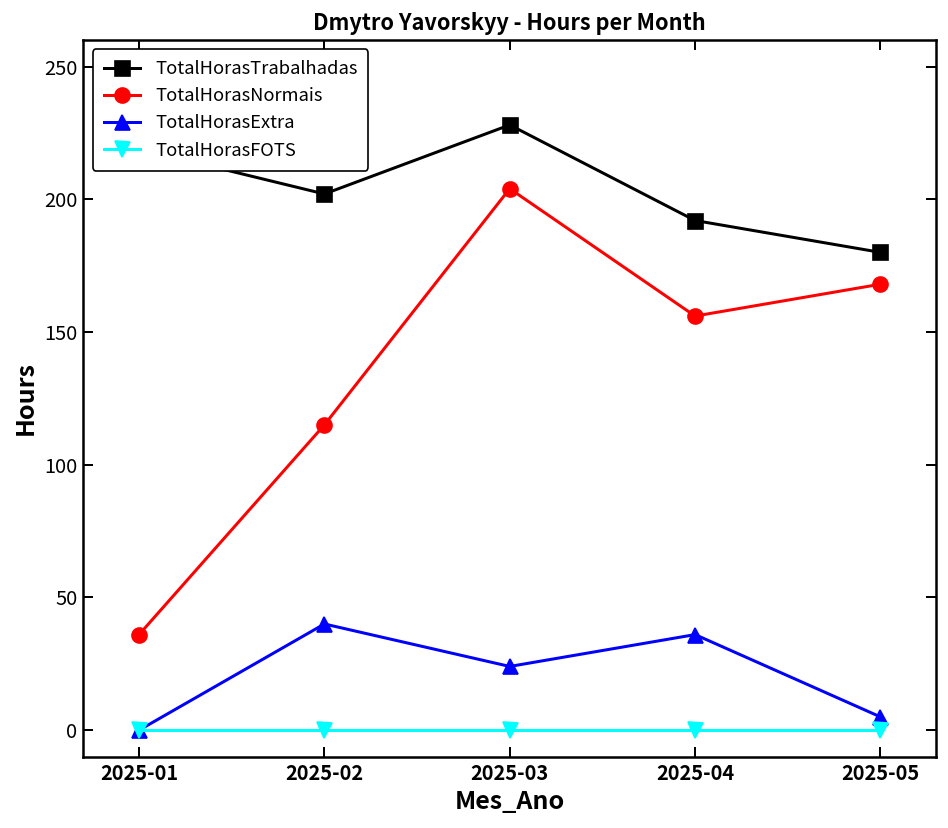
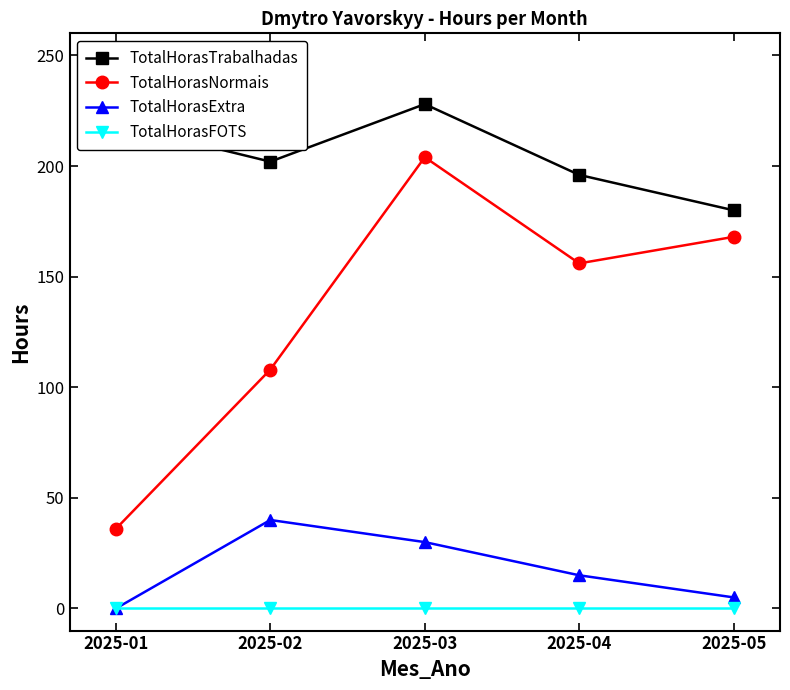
  {
    "TotalHorasTrabalhadas": {
      "2025-02": 202,
      "2025-03": 228,
-     "2025-04": 192,
+     "2025-04": 196,
      "2025-05": 180
    },
    "TotalHorasNormais": {
      "2025-01": 36,
-     "2025-02": 115,
+     "2025-02": 108,
      "2025-03": 204,
      "2025-04": 156,
      "2025-05": 168
    },
    "TotalHorasExtra": {
      "2025-02": 40,
-     "2025-03": 24,
-     "2025-04": 36,
+     "2025-03": 30,
+     "2025-04": 15,
      "2025-05": 5
    },
    "TotalHorasFOTS": {
      "2025-02": 0,
      "2025-03": 0,
      "2025-04": 0,
      "2025-05": 0
    }
  }
